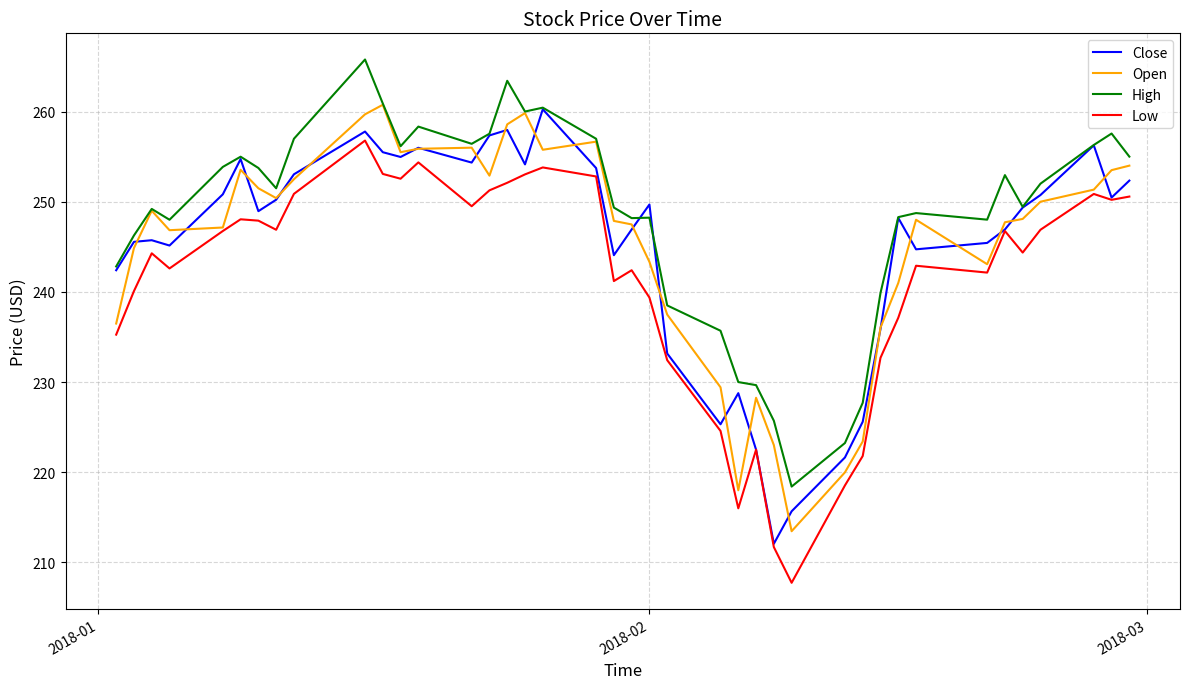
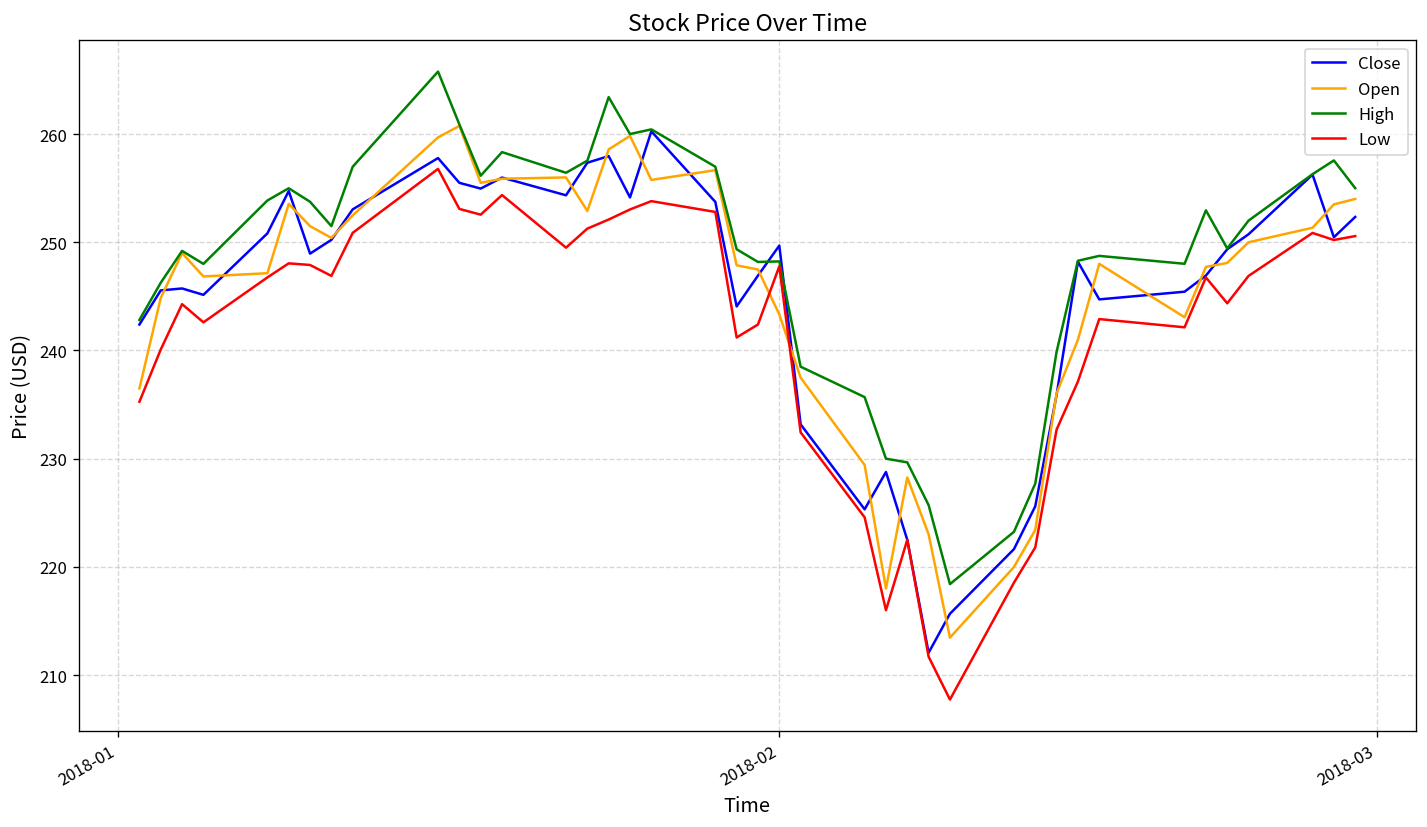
  {
    "Close": {
      "2018-02": 250
    },
    "Open": {
      "2018-02": 243
    },
    "High": {
      "2018-02": 248
    },
    "Low": {
-     "2018-02": 239
+     "2018-02": 248
    }
  }
